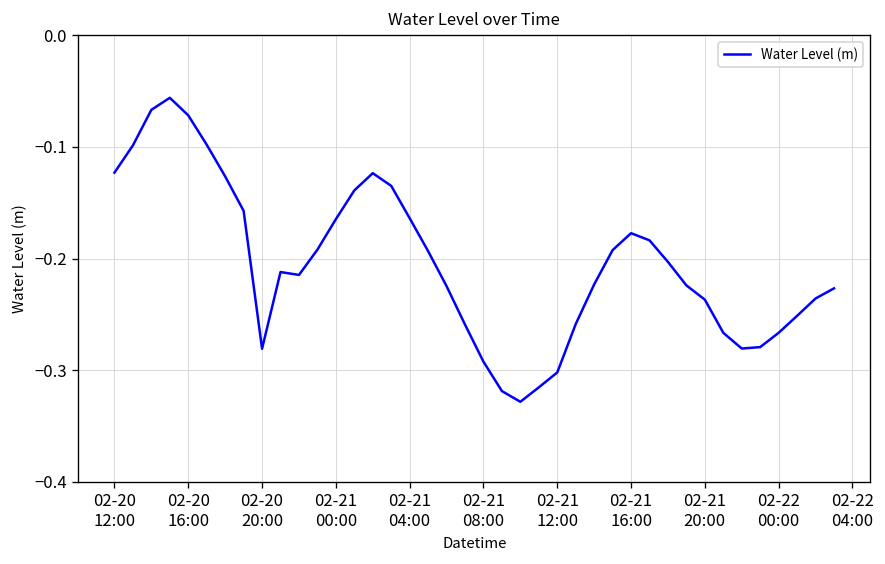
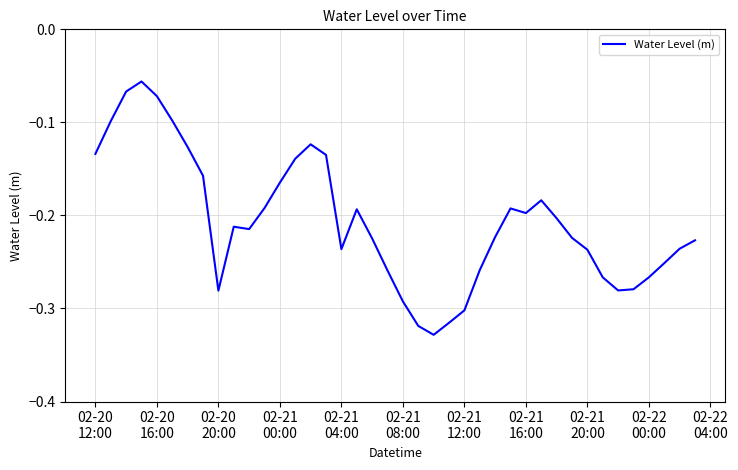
  {
-   "02-20 12:00": -0.12,
+   "02-20 12:00": -0.13,
    "02-20 16:00": -0.07,
    "02-20 20:00": -0.28,
    "02-21 00:00": -0.16,
-   "02-21 04:00": -0.16,
+   "02-21 04:00": -0.24,
    "02-21 08:00": -0.29,
    "02-21 12:00": -0.30,
-   "02-21 16:00": -0.18,
+   "02-21 16:00": -0.20,
    "02-21 20:00": -0.24,
    "02-22 00:00": -0.27
  }
